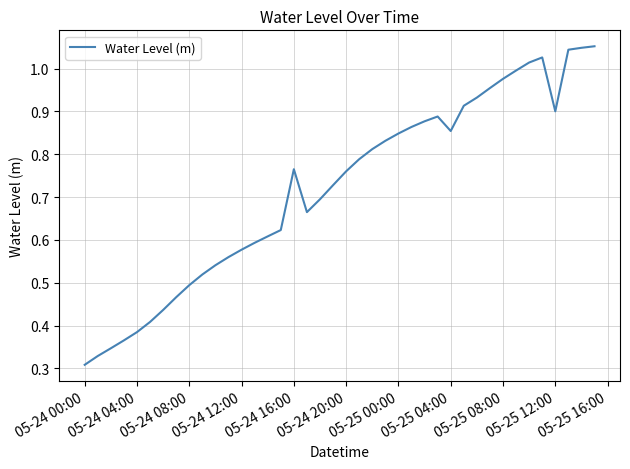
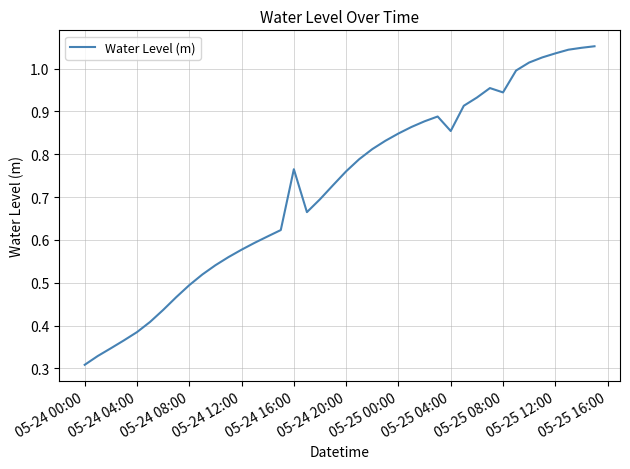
  {
    "05-24 00:00": 0.31,
    "05-24 04:00": 0.38,
    "05-24 08:00": 0.49,
    "05-24 12:00": 0.58,
    "05-24 16:00": 0.77,
    "05-24 20:00": 0.76,
    "05-25 00:00": 0.85,
    "05-25 04:00": 0.85,
-   "05-25 08:00": 0.98,
-   "05-25 12:00": 0.90
+   "05-25 08:00": 0.94,
+   "05-25 12:00": 1.04
  }
